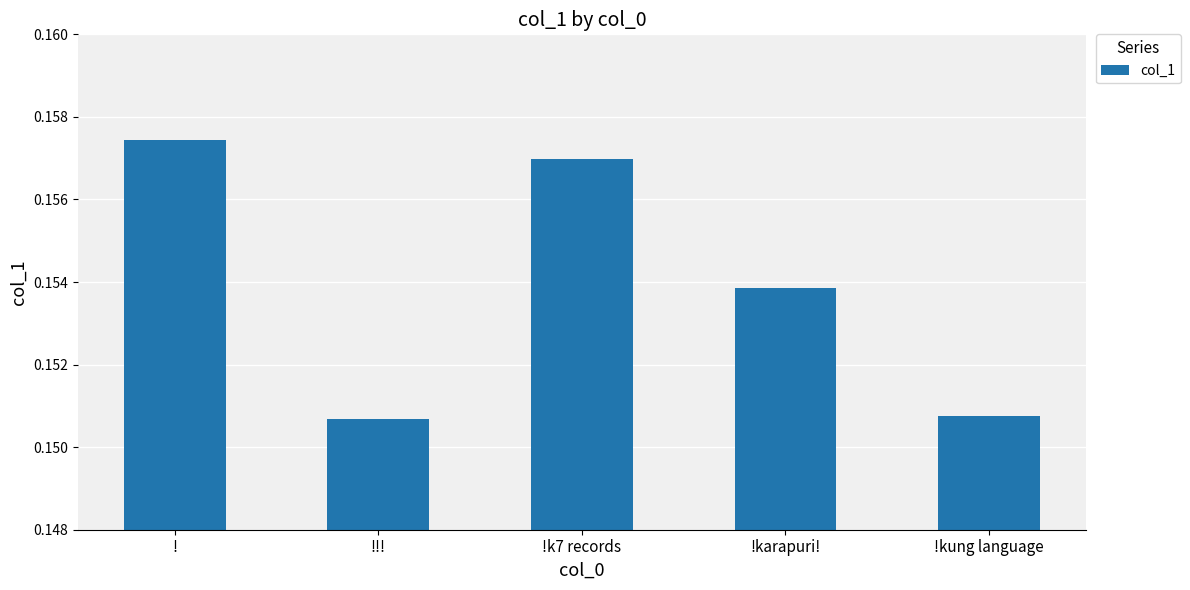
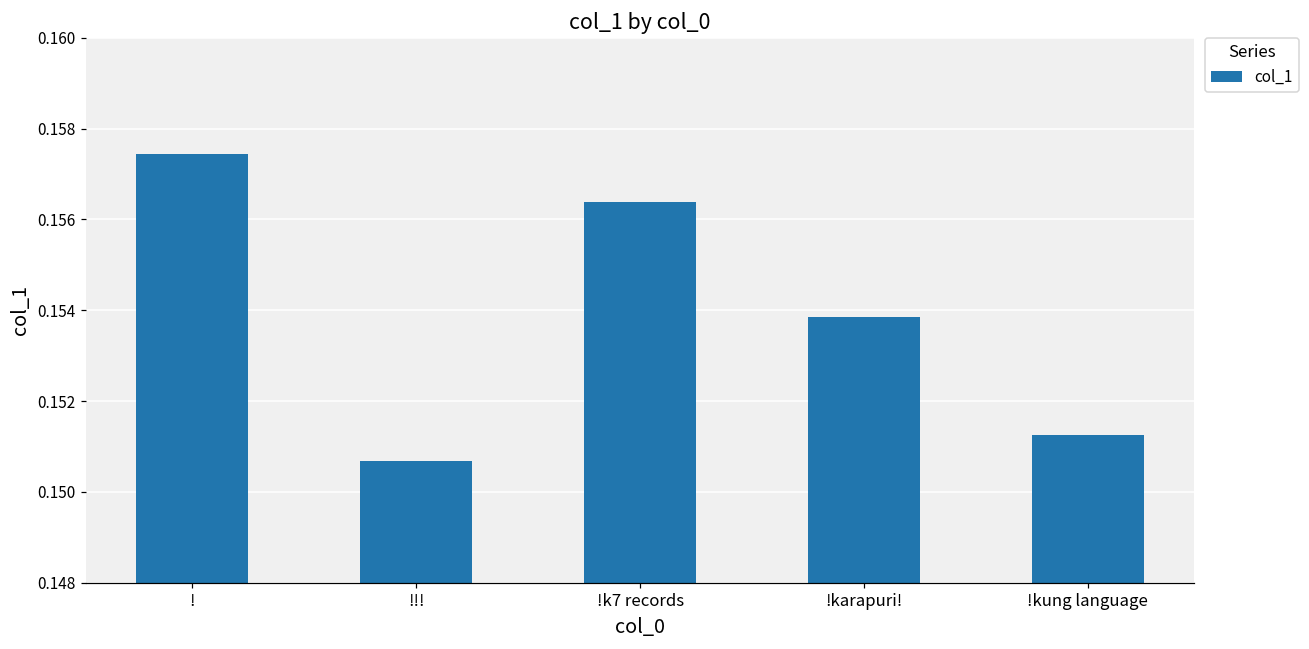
  {
    "!": 0.1574,
    "!!!": 0.1507,
-   "!k7 records": 0.1570,
+   "!k7 records": 0.1564,
    "!karapuri!": 0.1538,
-   "!kung language": 0.1508
+   "!kung language": 0.1513
  }
